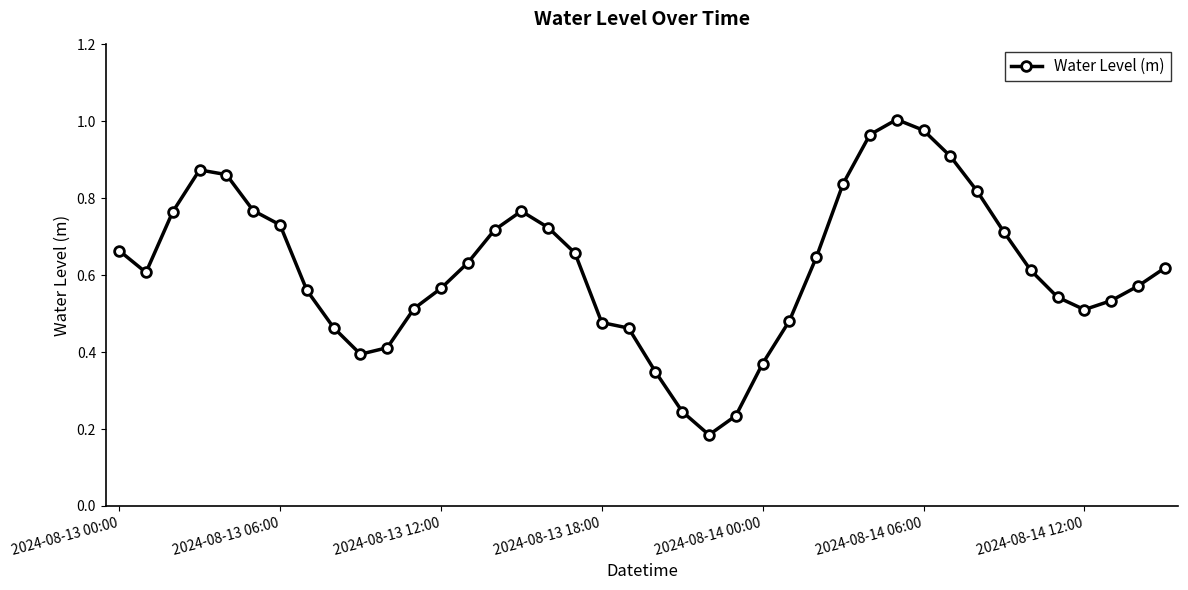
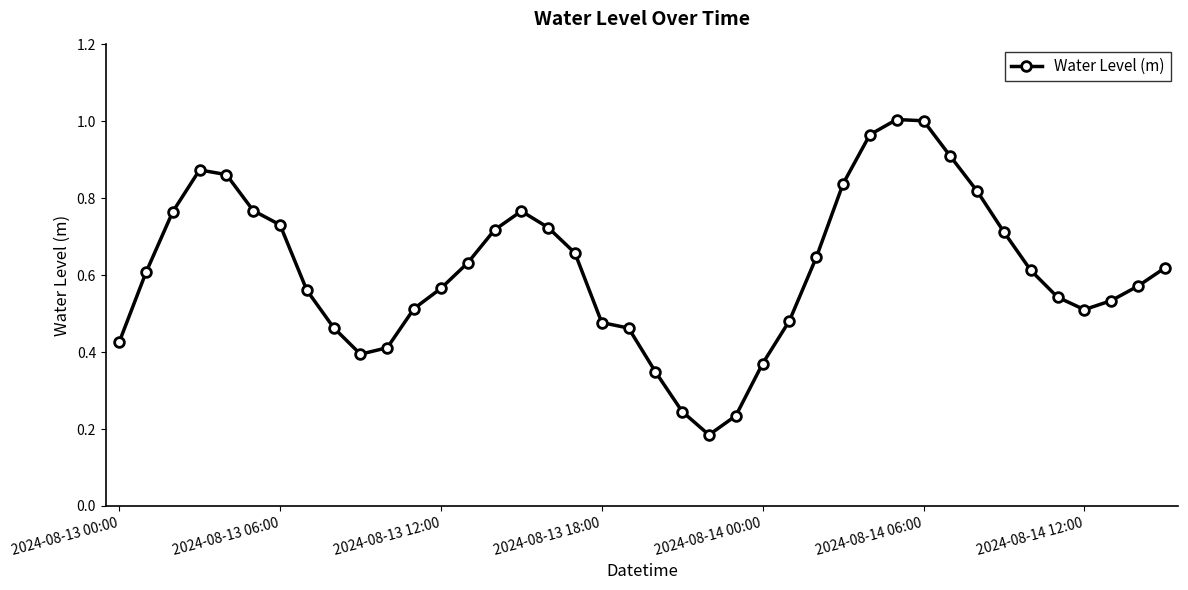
  {
-   "2024-08-13 00:00": 0.66,
+   "2024-08-13 00:00": 0.43,
    "2024-08-13 06:00": 0.73,
    "2024-08-13 12:00": 0.57,
    "2024-08-13 18:00": 0.48,
    "2024-08-14 00:00": 0.37,
-   "2024-08-14 06:00": 0.98,
+   "2024-08-14 06:00": 1.00,
    "2024-08-14 12:00": 0.51
  }
